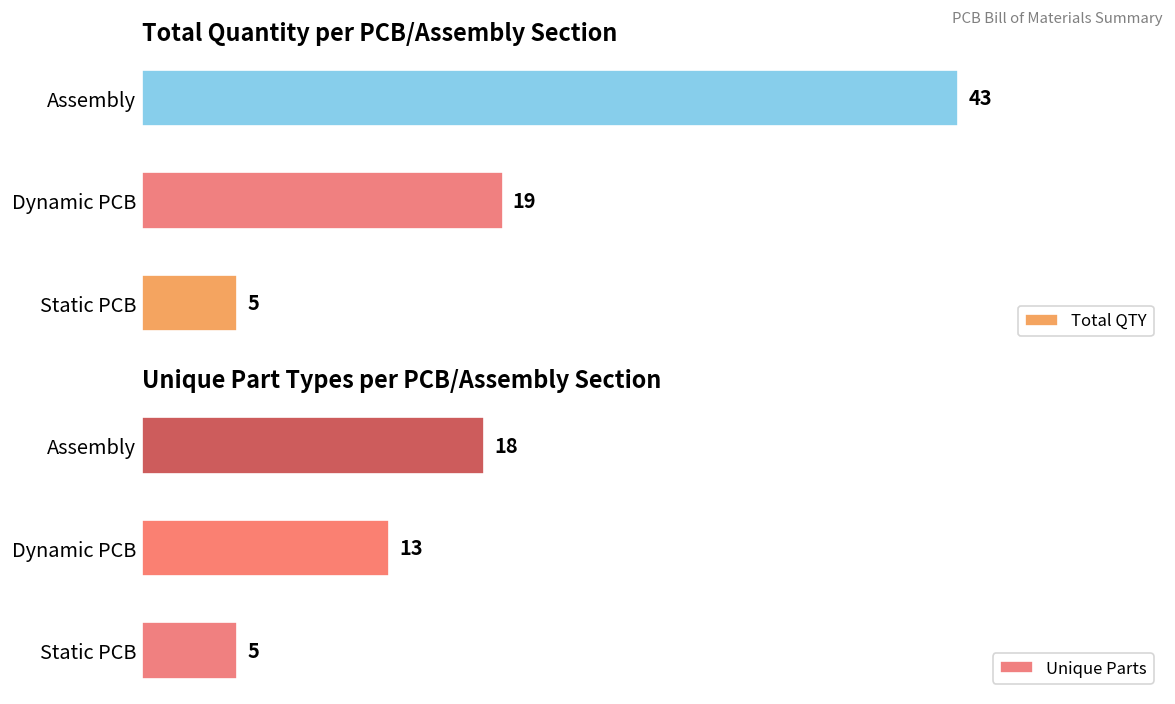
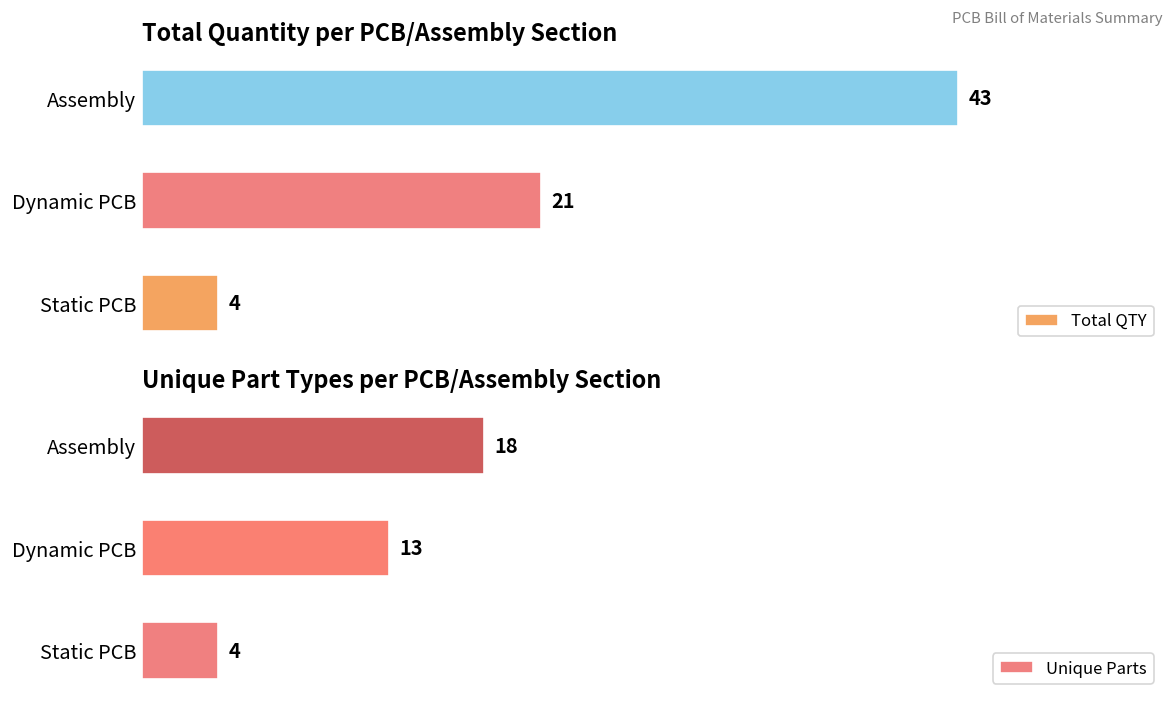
  {
    "Total Quantity per PCB/Assembly Section": {
      "Assembly": 43,
-     "Dynamic PCB": 19,
-     "Static PCB": 5
+     "Dynamic PCB": 21,
+     "Static PCB": 4
    },
    "Unique Part Types per PCB/Assembly Section": {
      "Assembly": 18,
      "Dynamic PCB": 13,
-     "Static PCB": 5
+     "Static PCB": 4
    }
  }
